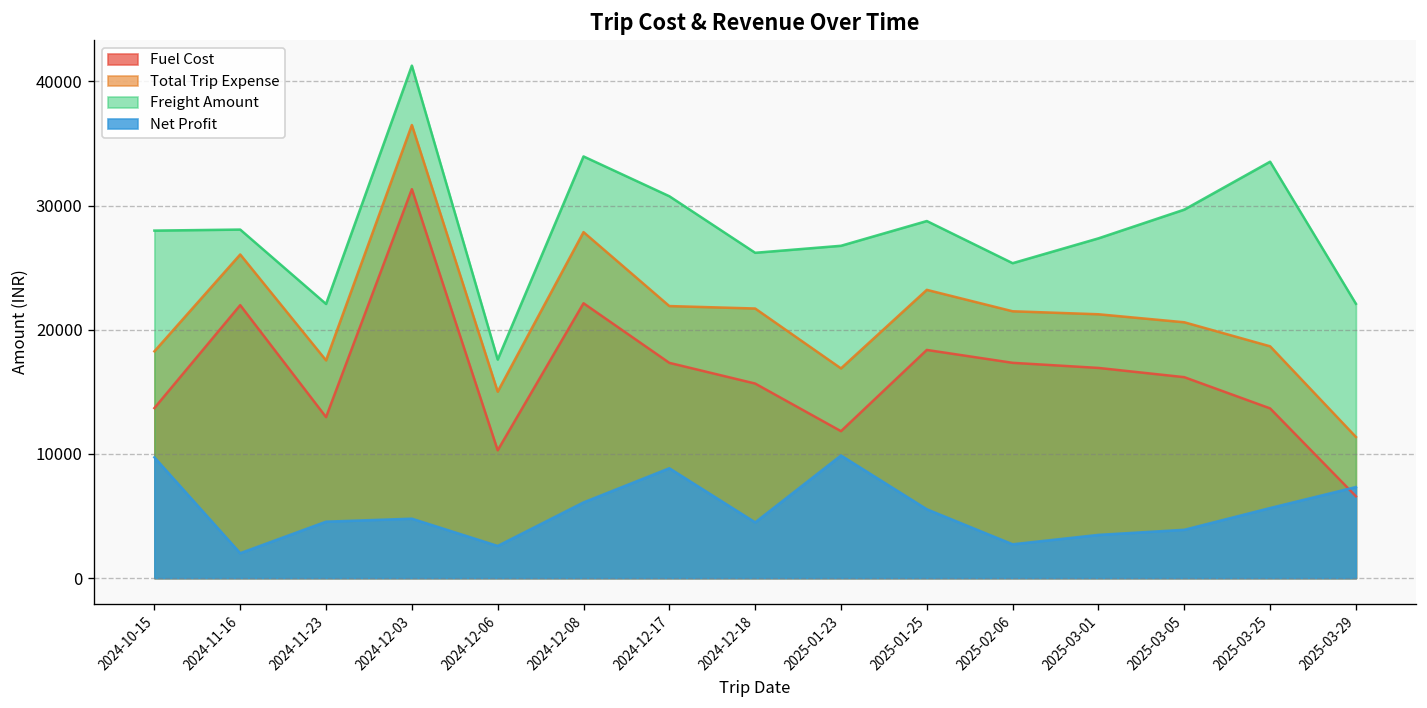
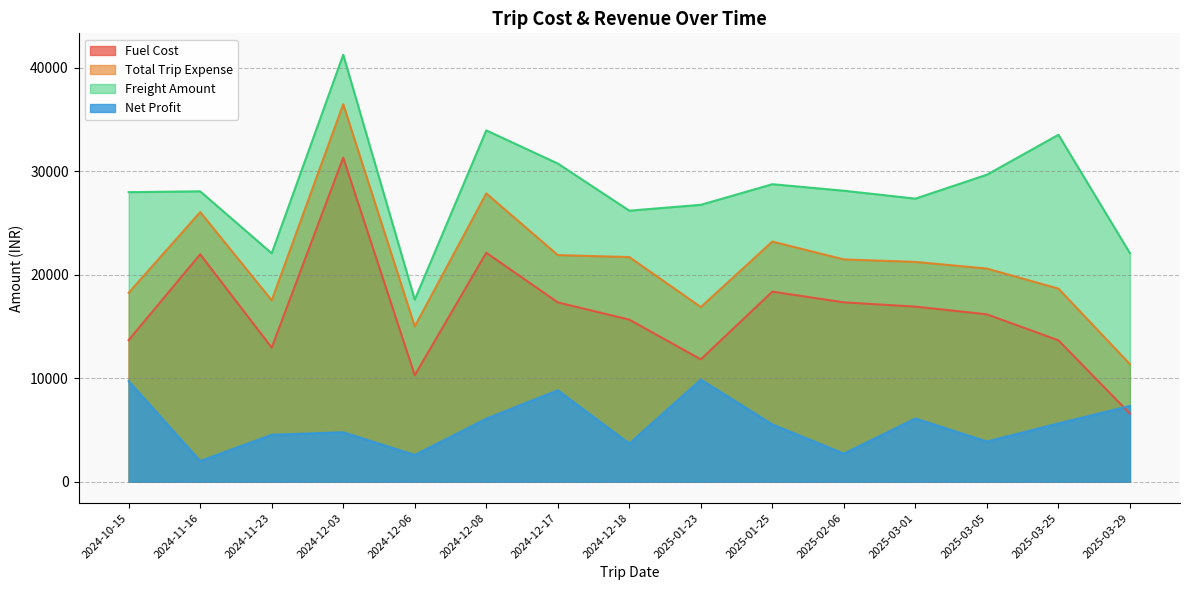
  {
    "Freight Amount": {
      "2024-10-15": 28000,
      "2024-11-16": 28100,
      "2024-11-23": 22100,
      "2024-12-03": 41300,
      "2024-12-06": 17600,
      "2024-12-08": 34000,
      "2024-12-17": 30800,
      "2024-12-18": 26200,
      "2025-01-23": 26800,
      "2025-01-25": 28800,
-     "2025-02-06": 25400,
+     "2025-02-06": 28100,
      "2025-03-01": 27400,
      "2025-03-05": 29700,
      "2025-03-25": 33500,
      "2025-03-29": 22100
    },
    "Net Profit": {
      "2024-10-15": 9700,
      "2024-11-16": 2000,
      "2024-11-23": 4500,
      "2024-12-03": 4800,
      "2024-12-06": 2600,
      "2024-12-08": 6100,
      "2024-12-17": 8800,
-     "2024-12-18": 4500,
+     "2024-12-18": 3700,
      "2025-01-23": 9900,
      "2025-01-25": 5500,
      "2025-02-06": 2700,
-     "2025-03-01": 3500,
+     "2025-03-01": 6100,
      "2025-03-05": 3900,
      "2025-03-25": 5600,
      "2025-03-29": 7300
    }
  }
